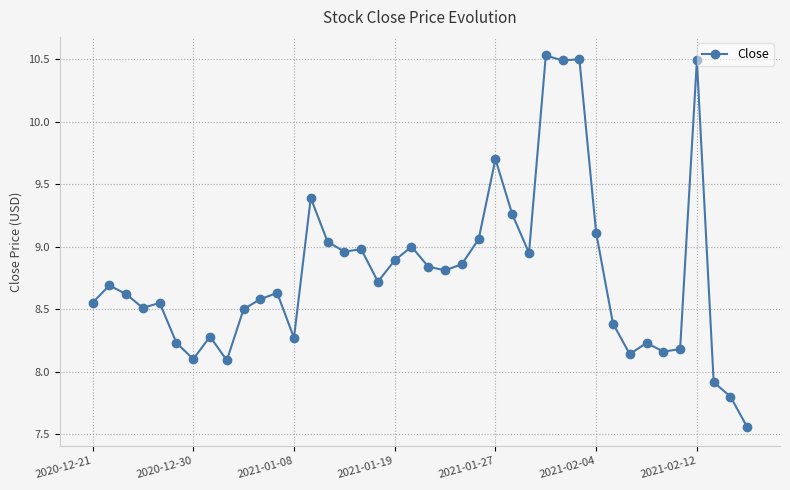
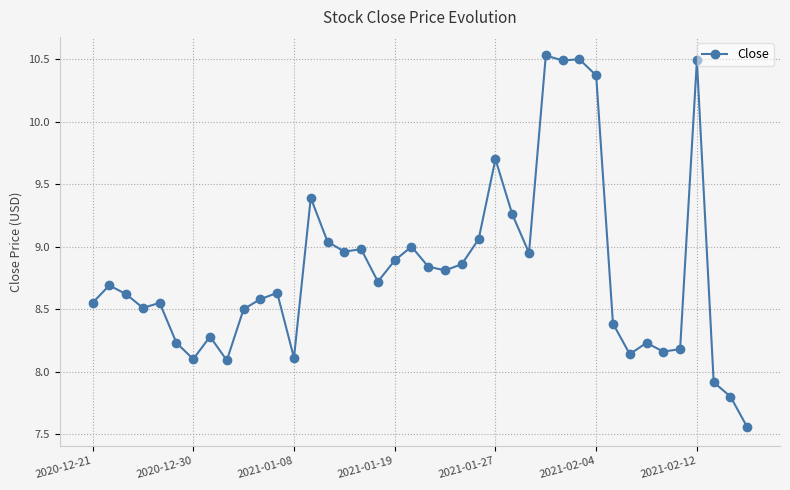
  {
    "2020-12-21": 8.55,
    "2020-12-30": 8.10,
-   "2021-01-08": 8.27,
+   "2021-01-08": 8.11,
    "2021-01-19": 8.89,
    "2021-01-27": 9.70,
-   "2021-02-04": 9.11,
+   "2021-02-04": 10.37,
    "2021-02-12": 10.49
  }
